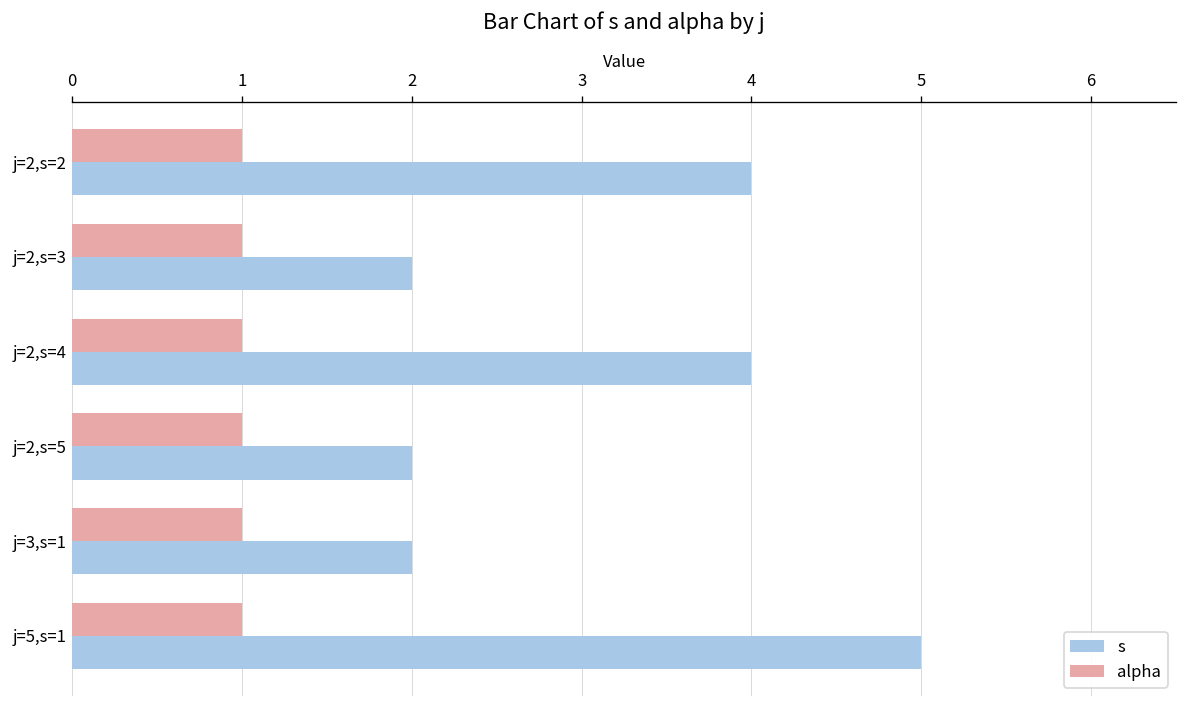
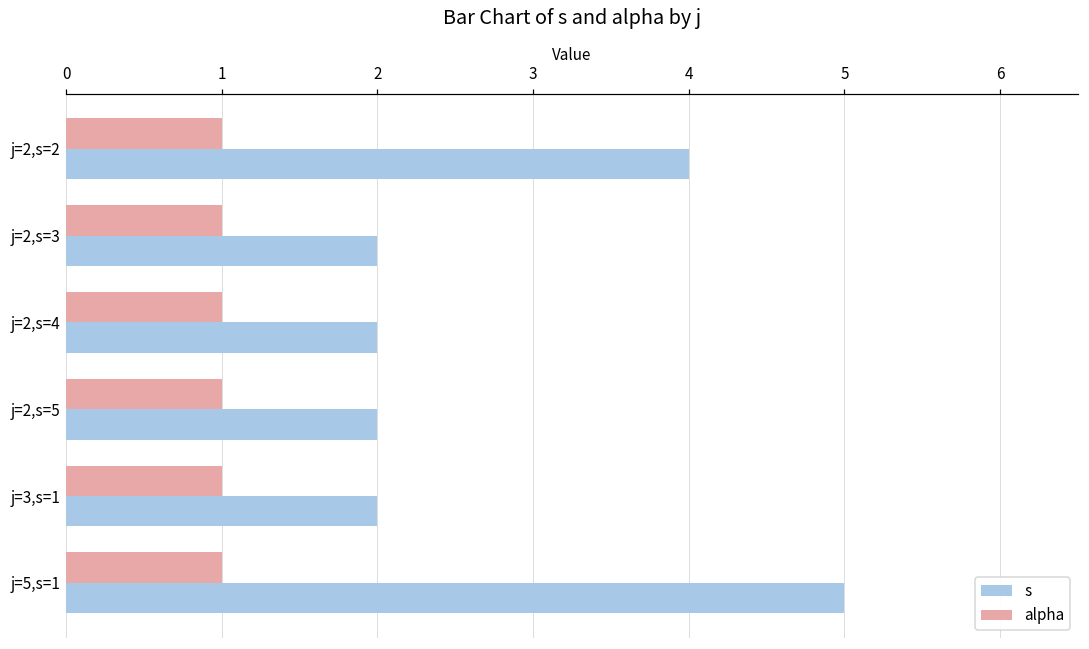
  {
    "s": {
      "j=2,s=2": 4,
      "j=2,s=3": 2,
-     "j=2,s=4": 4,
+     "j=2,s=4": 2,
      "j=2,s=5": 2,
      "j=3,s=1": 2,
      "j=5,s=1": 5
    },
    "alpha": {
      "j=2,s=2": 1,
      "j=2,s=3": 1,
      "j=2,s=4": 1,
      "j=2,s=5": 1,
      "j=3,s=1": 1,
      "j=5,s=1": 1
    }
  }
